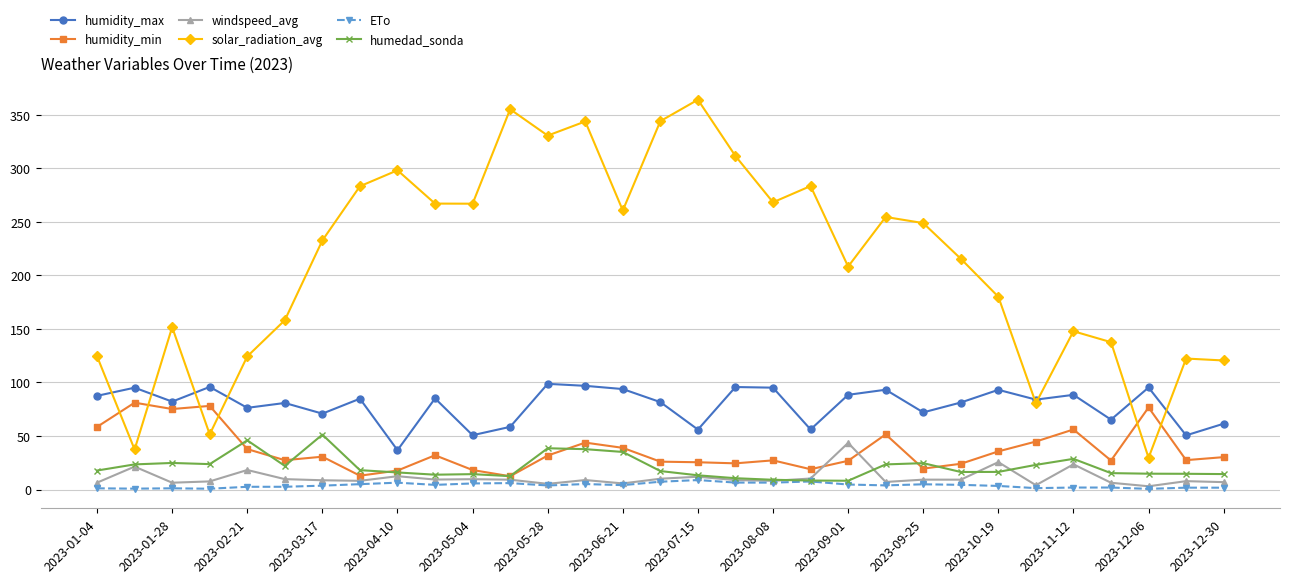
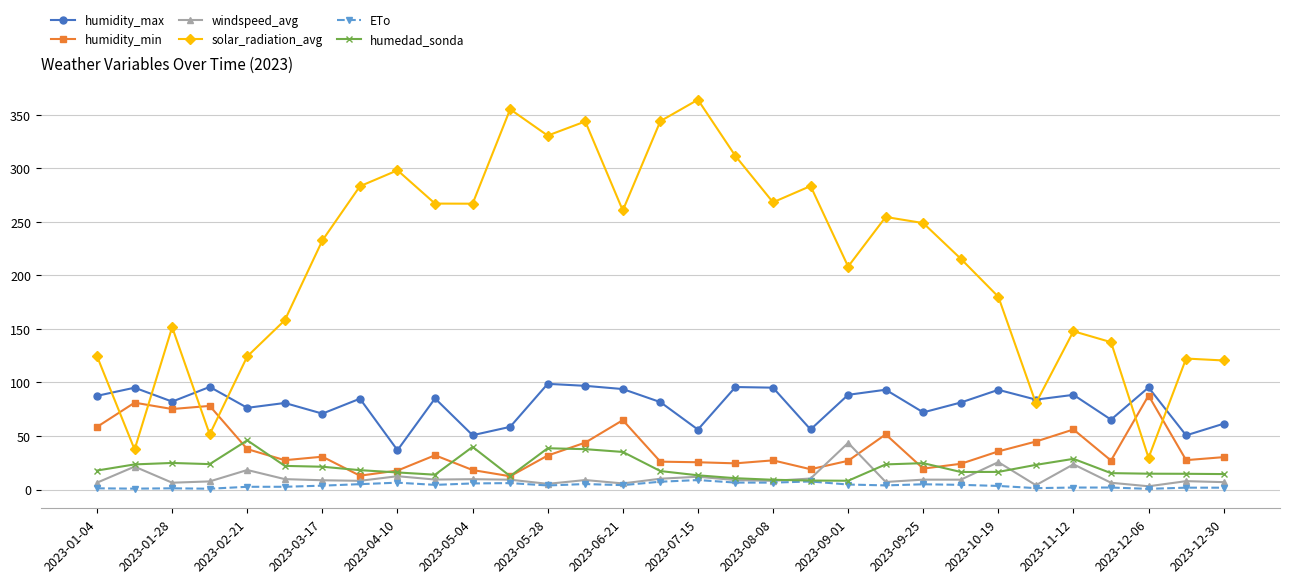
  {
    "humidity_min": {
      "2023-01-04": 58,
      "2023-01-28": 75,
      "2023-02-21": 38,
      "2023-03-17": 31,
      "2023-05-04": 18,
      "2023-05-28": 32,
-     "2023-06-21": 39,
+     "2023-06-21": 65,
      "2023-07-15": 25,
      "2023-08-08": 27,
      "2023-09-01": 27,
      "2023-09-25": 20,
      "2023-10-19": 36,
      "2023-11-12": 56,
-     "2023-12-06": 77,
+     "2023-12-06": 88,
      "2023-12-30": 30
    },
    "windspeed_avg": {
      "2023-01-04": 6,
      "2023-01-28": 6,
      "2023-02-21": 18,
      "2023-03-17": 9,
      "2023-04-10": 12,
      "2023-05-04": 10,
      "2023-09-01": 44,
      "2023-09-25": 9,
      "2023-10-19": 26,
      "2023-11-12": 24,
      "2023-12-30": 7
    },
    "solar_radiation_avg": {
      "2023-01-04": 124,
      "2023-01-28": 152,
      "2023-02-21": 124,
      "2023-03-17": 233,
      "2023-04-10": 298,
      "2023-05-04": 267,
      "2023-05-28": 331,
      "2023-06-21": 261,
      "2023-07-15": 364,
      "2023-08-08": 268,
      "2023-09-01": 208,
      "2023-09-25": 249,
      "2023-10-19": 180,
      "2023-11-12": 148,
      "2023-12-06": 30,
      "2023-12-30": 121
    },
    "humedad_sonda": {
      "2023-01-04": 18,
      "2023-01-28": 25,
      "2023-02-21": 46,
-     "2023-03-17": 51,
-     "2023-05-04": 14,
+     "2023-03-17": 21,
+     "2023-05-04": 40,
      "2023-05-28": 39,
      "2023-06-21": 35,
      "2023-09-01": 8,
      "2023-09-25": 25,
      "2023-10-19": 16,
      "2023-11-12": 29,
      "2023-12-06": 15,
      "2023-12-30": 14
    }
  }
